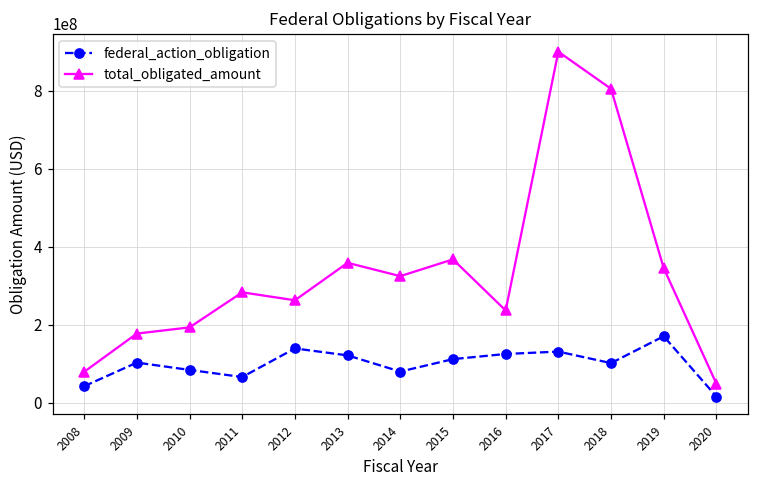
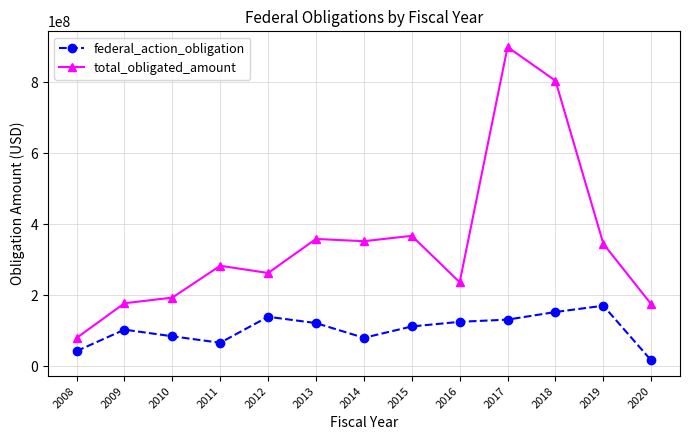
  {
    "federal_action_obligation": {
      "2008": 40000000,
      "2009": 100000000,
      "2010": 80000000,
      "2011": 70000000,
      "2012": 140000000,
      "2013": 120000000,
      "2014": 80000000,
      "2015": 110000000,
      "2016": 120000000,
      "2017": 130000000,
-     "2018": 100000000,
+     "2018": 150000000,
      "2019": 170000000,
      "2020": 20000000
    },
    "total_obligated_amount": {
      "2008": 80000000,
      "2009": 180000000,
      "2010": 190000000,
      "2011": 280000000,
      "2012": 260000000,
      "2013": 360000000,
-     "2014": 320000000,
+     "2014": 350000000,
      "2015": 370000000,
      "2016": 240000000,
      "2017": 900000000,
      "2018": 800000000,
      "2019": 340000000,
-     "2020": 50000000
+     "2020": 170000000
    }
  }
